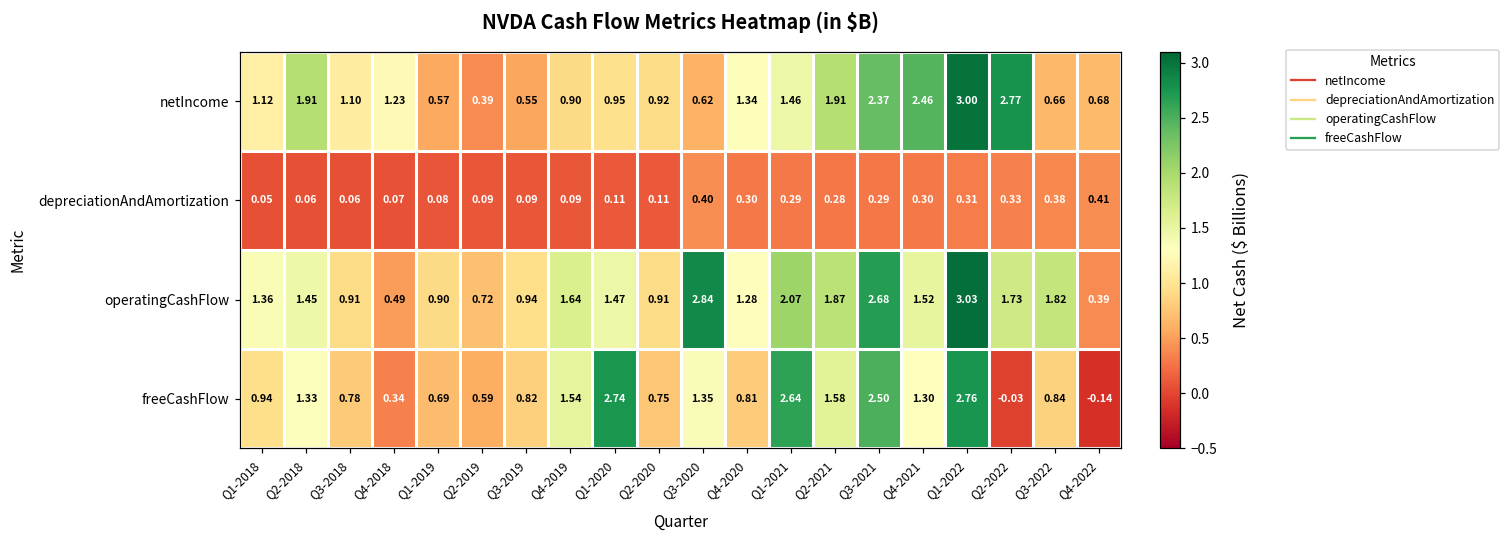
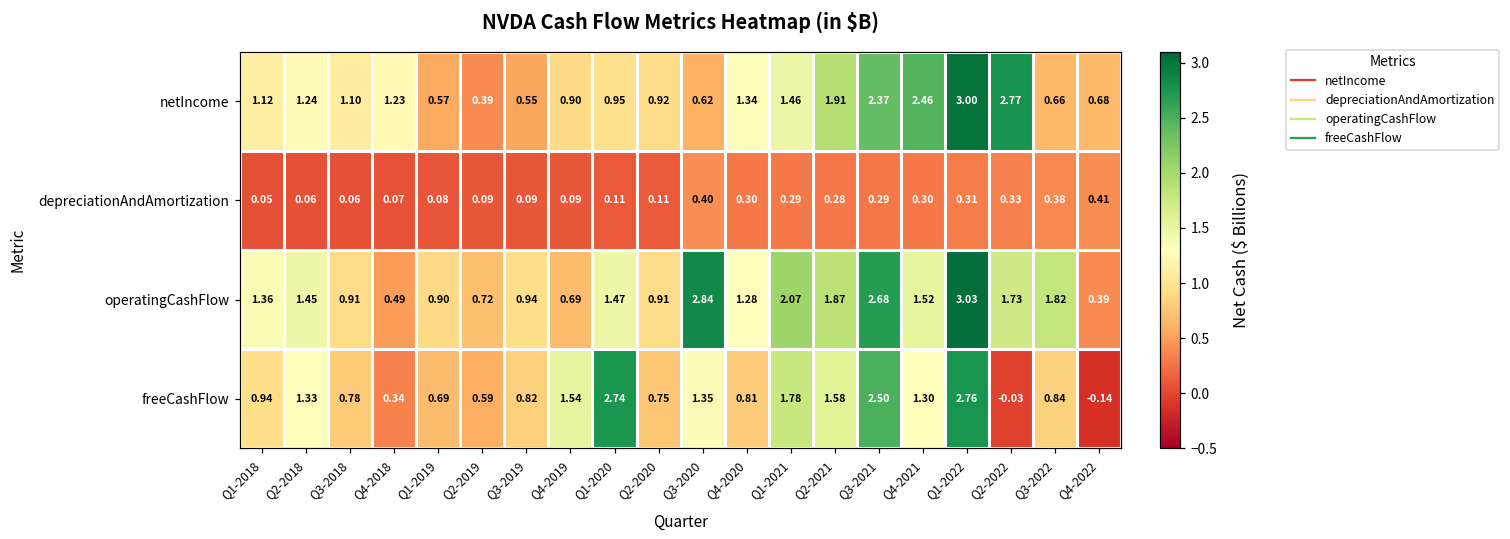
  {
    "netIncome": {
      "Q1-2018": 1.12,
-     "Q2-2018": 1.91,
+     "Q2-2018": 1.24,
      "Q3-2018": 1.10,
      "Q4-2018": 1.23,
      "Q1-2019": 0.57,
      "Q2-2019": 0.39,
      "Q3-2019": 0.55,
      "Q4-2019": 0.90,
      "Q1-2020": 0.95,
      "Q2-2020": 0.92,
      "Q3-2020": 0.62,
      "Q4-2020": 1.34,
      "Q1-2021": 1.46,
      "Q2-2021": 1.91,
      "Q3-2021": 2.37,
      "Q4-2021": 2.46,
      "Q1-2022": 3.00,
      "Q2-2022": 2.77,
      "Q3-2022": 0.66,
      "Q4-2022": 0.68
    },
    "depreciationAndAmortization": {
      "Q1-2018": 0.05,
      "Q2-2018": 0.06,
      "Q3-2018": 0.06,
      "Q4-2018": 0.07,
      "Q1-2019": 0.08,
      "Q2-2019": 0.09,
      "Q3-2019": 0.09,
      "Q4-2019": 0.09,
      "Q1-2020": 0.11,
      "Q2-2020": 0.11,
      "Q3-2020": 0.40,
      "Q4-2020": 0.30,
      "Q1-2021": 0.29,
      "Q2-2021": 0.28,
      "Q3-2021": 0.29,
      "Q4-2021": 0.30,
      "Q1-2022": 0.31,
      "Q2-2022": 0.33,
      "Q3-2022": 0.38,
      "Q4-2022": 0.41
    },
    "operatingCashFlow": {
      "Q1-2018": 1.36,
      "Q2-2018": 1.45,
      "Q3-2018": 0.91,
      "Q4-2018": 0.49,
      "Q1-2019": 0.90,
      "Q2-2019": 0.72,
      "Q3-2019": 0.94,
-     "Q4-2019": 1.64,
+     "Q4-2019": 0.69,
      "Q1-2020": 1.47,
      "Q2-2020": 0.91,
      "Q3-2020": 2.84,
      "Q4-2020": 1.28,
      "Q1-2021": 2.07,
      "Q2-2021": 1.87,
      "Q3-2021": 2.68,
      "Q4-2021": 1.52,
      "Q1-2022": 3.03,
      "Q2-2022": 1.73,
      "Q3-2022": 1.82,
      "Q4-2022": 0.39
    },
    "freeCashFlow": {
      "Q1-2018": 0.94,
      "Q2-2018": 1.33,
      "Q3-2018": 0.78,
      "Q4-2018": 0.34,
      "Q1-2019": 0.69,
      "Q2-2019": 0.59,
      "Q3-2019": 0.82,
      "Q4-2019": 1.54,
      "Q1-2020": 2.74,
      "Q2-2020": 0.75,
      "Q3-2020": 1.35,
      "Q4-2020": 0.81,
-     "Q1-2021": 2.64,
+     "Q1-2021": 1.78,
      "Q2-2021": 1.58,
      "Q3-2021": 2.50,
      "Q4-2021": 1.30,
      "Q1-2022": 2.76,
      "Q2-2022": -0.03,
      "Q3-2022": 0.84,
      "Q4-2022": -0.14
    }
  }
